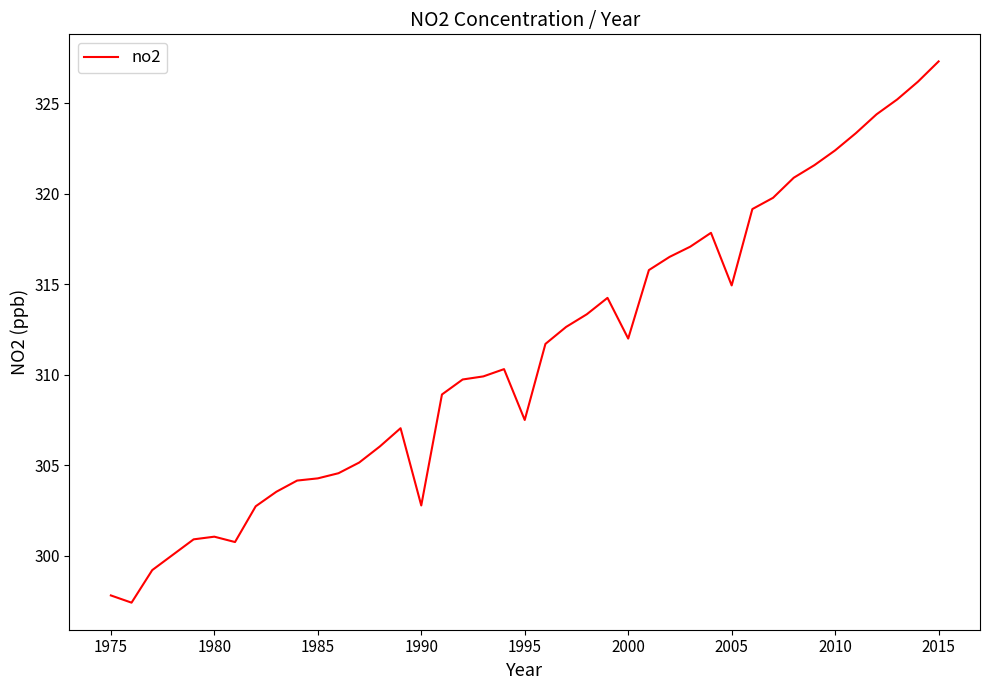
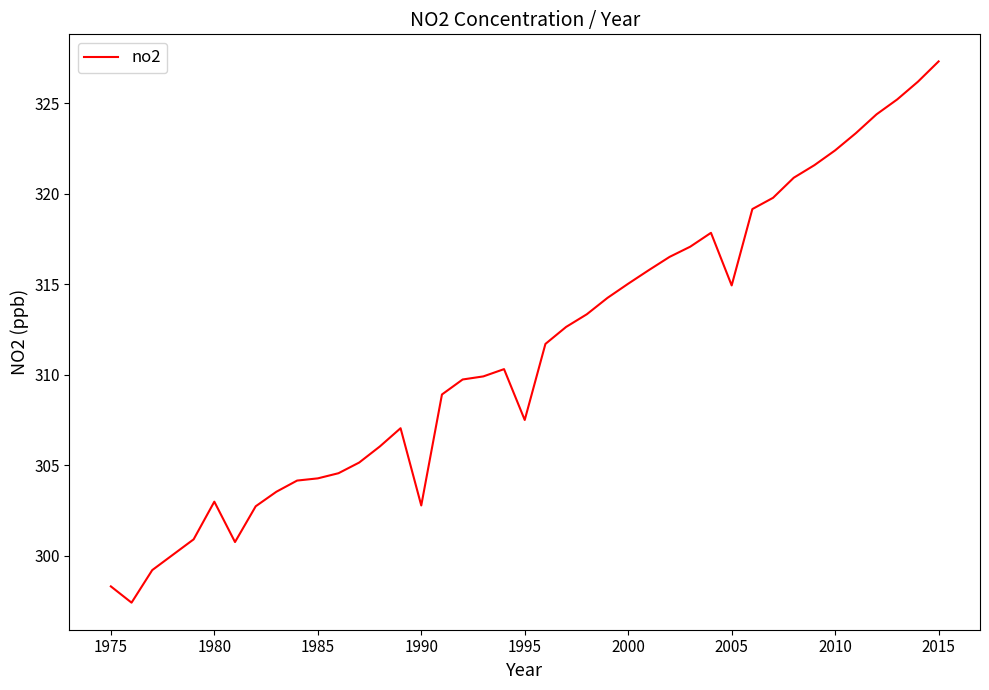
  {
-   "1975": 297.8,
-   "1980": 301.0,
+   "1975": 298.3,
+   "1980": 303.0,
    "1985": 304.3,
    "1990": 302.8,
    "1995": 307.5,
-   "2000": 312.0,
+   "2000": 315.0,
    "2005": 314.9,
    "2010": 322.4,
    "2015": 327.3
  }
